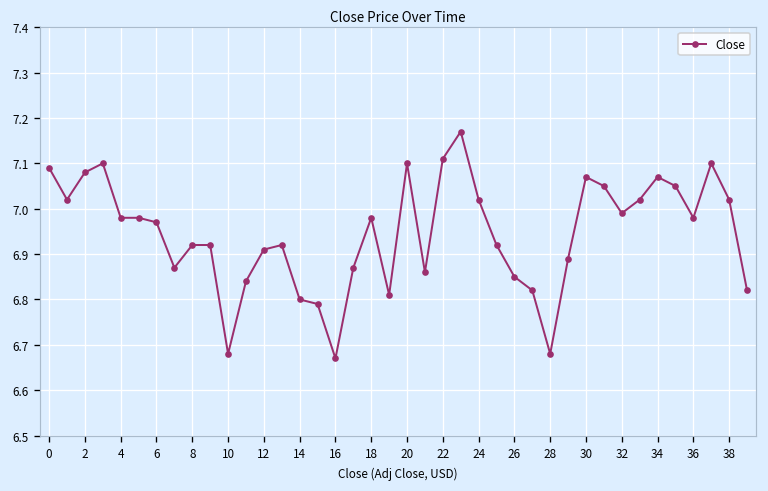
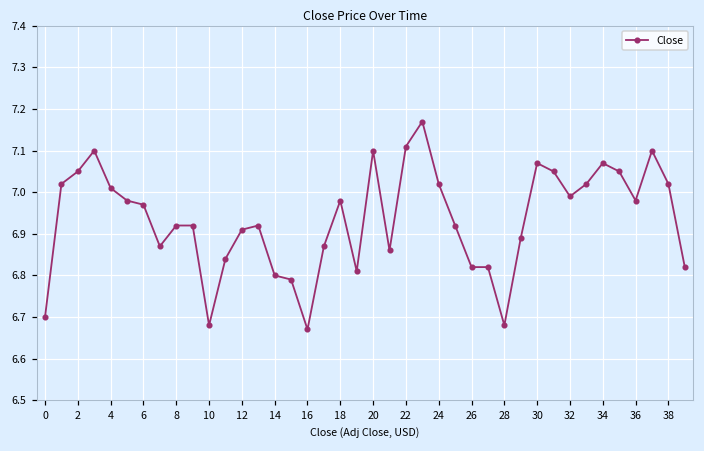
  {
-   "0": 7.09,
-   "2": 7.08,
-   "4": 6.98,
+   "0": 6.70,
+   "2": 7.05,
+   "4": 7.01,
    "6": 6.97,
    "8": 6.92,
    "10": 6.68,
    "12": 6.91,
    "14": 6.80,
    "16": 6.67,
    "18": 6.98,
    "20": 7.10,
    "22": 7.11,
    "24": 7.02,
-   "26": 6.85,
+   "26": 6.82,
    "28": 6.68,
    "30": 7.07,
    "32": 6.99,
    "34": 7.07,
    "36": 6.98,
    "38": 7.02
  }
